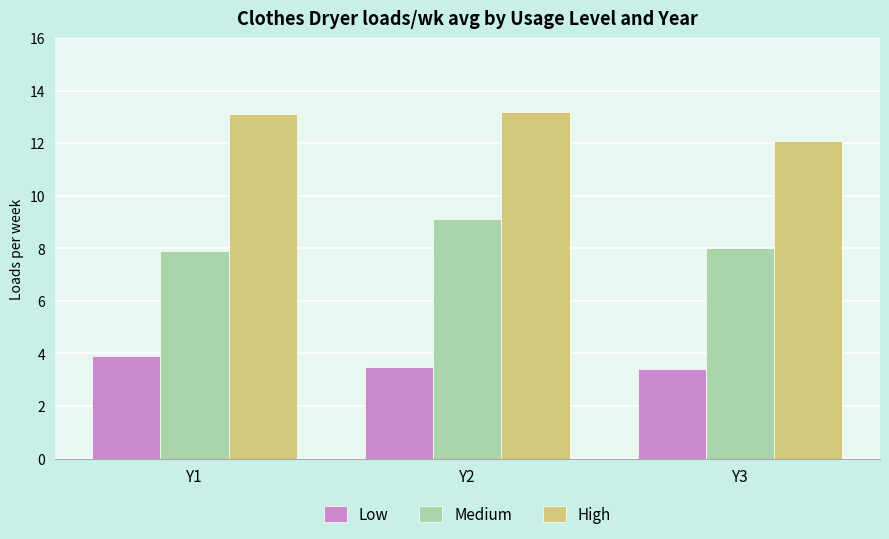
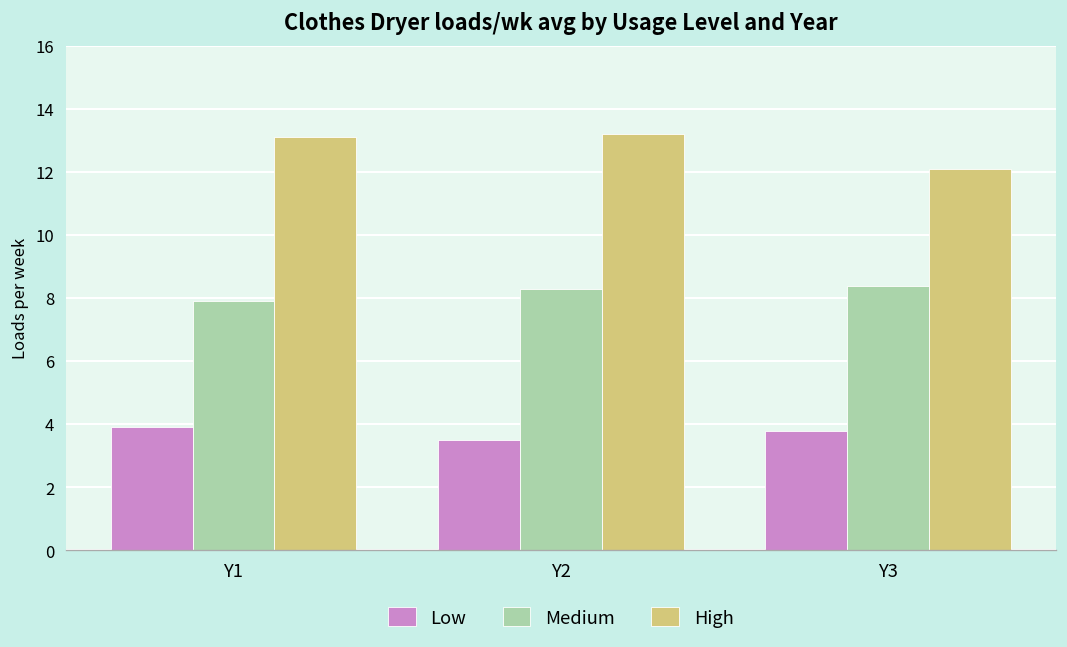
  {
    "Low": {
      "Y1": 3.9,
      "Y2": 3.5,
-     "Y3": 3.4
+     "Y3": 3.8
    },
    "Medium": {
      "Y1": 7.9,
-     "Y2": 9.1,
-     "Y3": 8.0
+     "Y2": 8.3,
+     "Y3": 8.4
    },
    "High": {
      "Y1": 13.1,
      "Y2": 13.2,
      "Y3": 12.1
    }
  }
